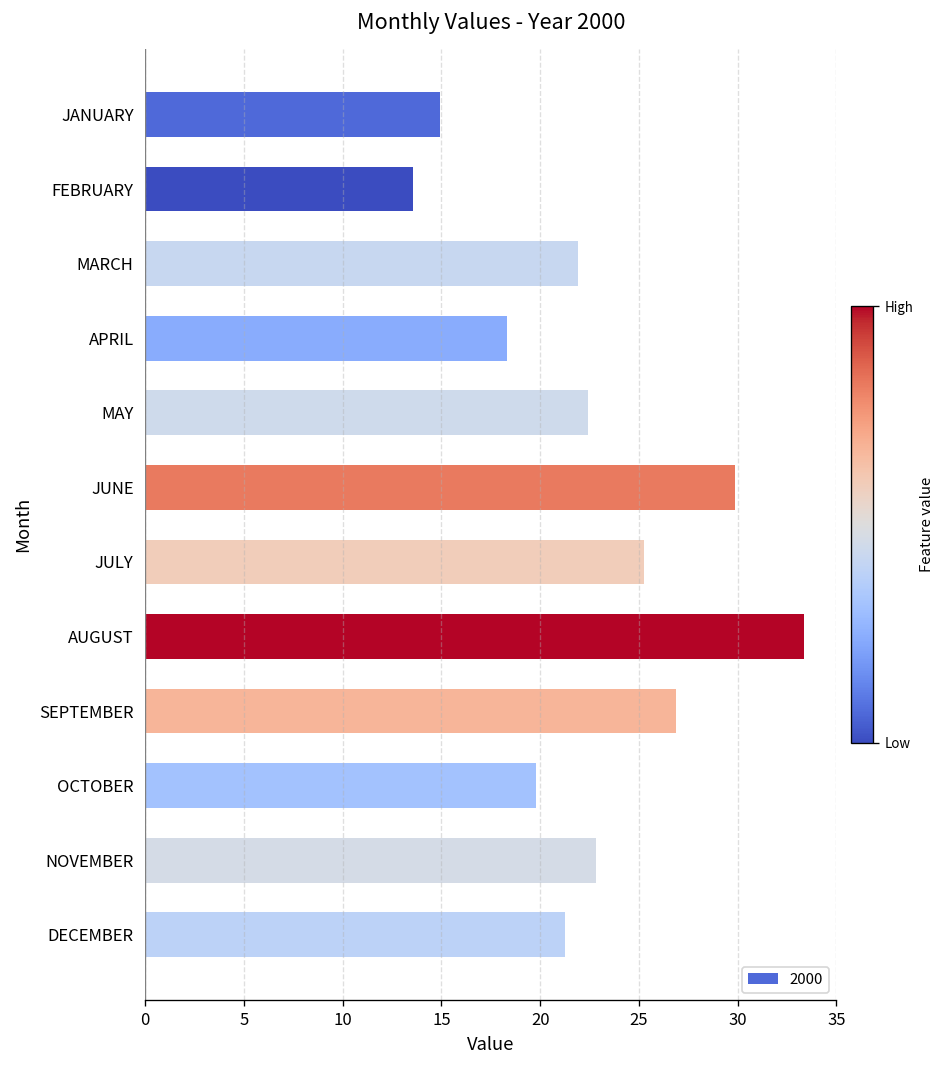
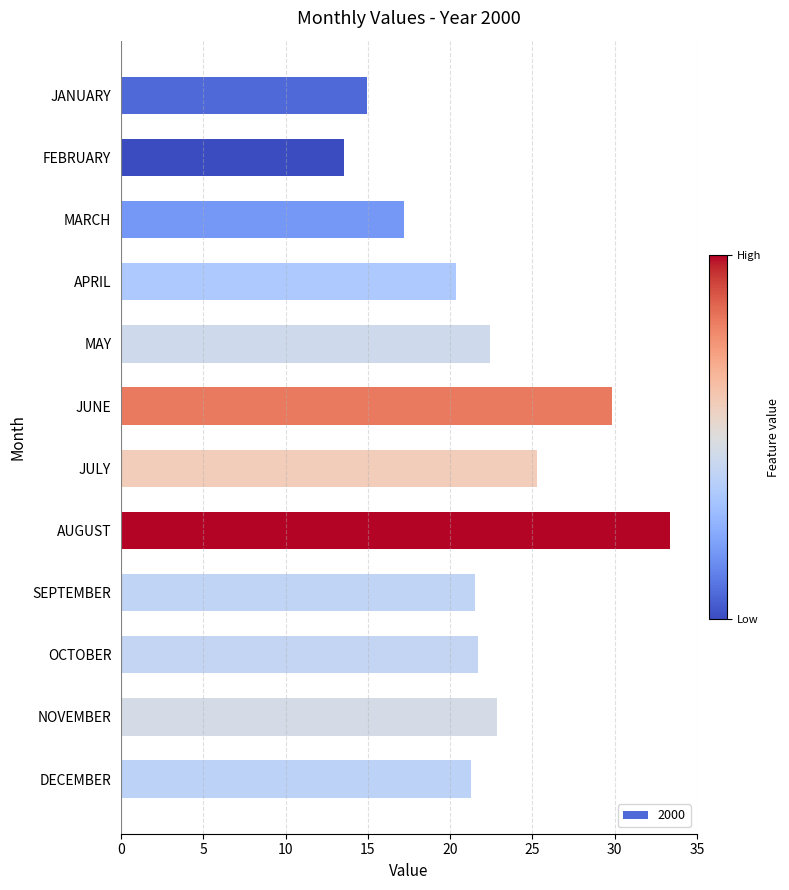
  {
    "JANUARY": 14.9,
    "FEBRUARY": 13.6,
-   "MARCH": 21.9,
-   "APRIL": 18.3,
+   "MARCH": 17.2,
+   "APRIL": 20.4,
    "MAY": 22.4,
    "JUNE": 29.8,
    "JULY": 25.3,
    "AUGUST": 33.3,
-   "SEPTEMBER": 26.9,
-   "OCTOBER": 19.8,
+   "SEPTEMBER": 21.5,
+   "OCTOBER": 21.7,
    "NOVEMBER": 22.8,
    "DECEMBER": 21.3
  }
